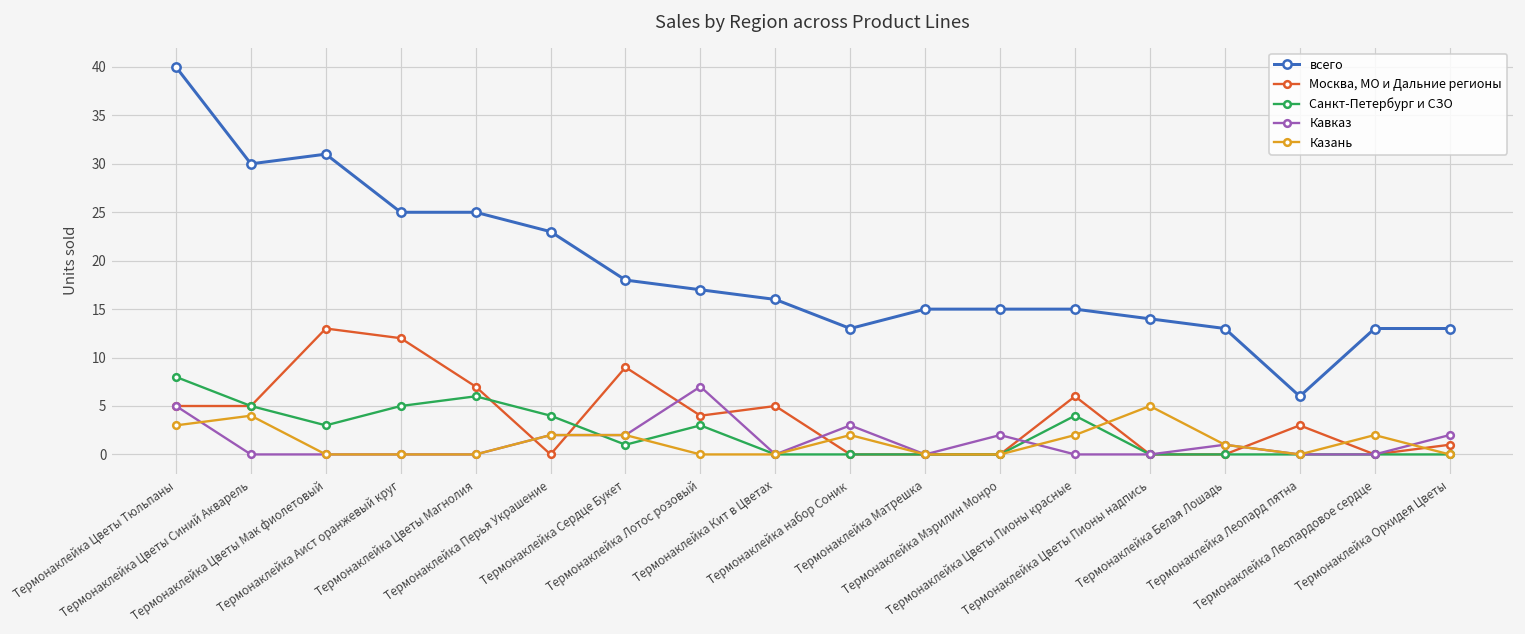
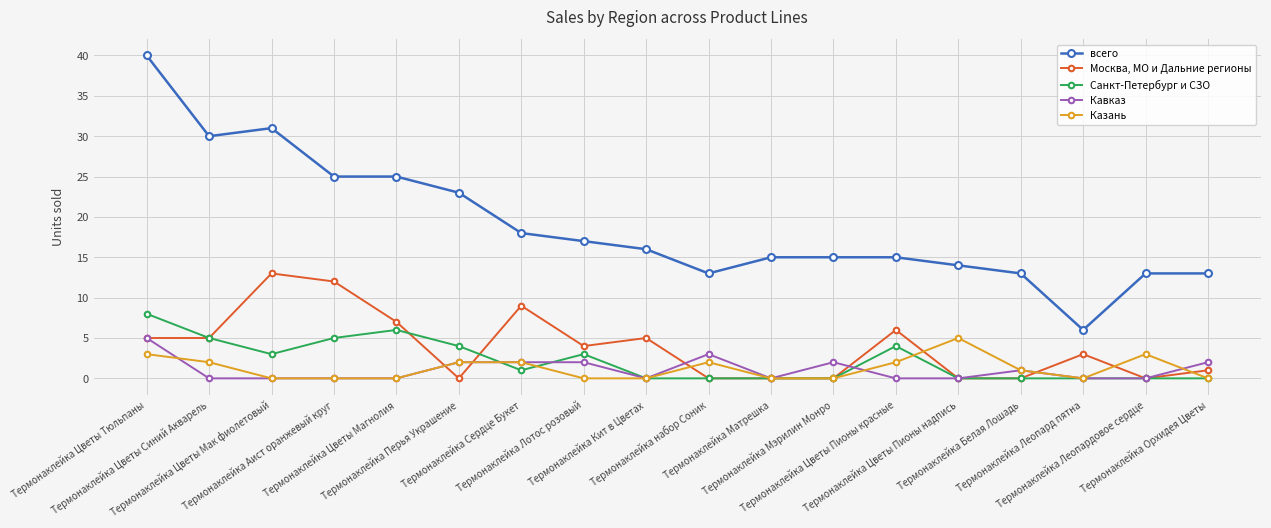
  {
    "всего": {
      "Термонаклейка Цветы Тюльпаны": 40,
      "Термонаклейка Цветы Синий Акварель": 30,
      "Термонаклейка Цветы Мак фиолетовый": 31,
      "Термонаклейка Аист оранжевый круг": 25,
      "Термонаклейка Цветы Магнолия": 25,
      "Термонаклейка Перья Украшение": 23,
      "Термонаклейка Сердце Букет": 18,
      "Термонаклейка Лотос розовый": 17,
      "Термонаклейка Кит в Цветах": 16,
      "Термонаклейка набор Соник": 13,
      "Термонаклейка Матрешка": 15,
      "Термонаклейка Мэрилин Монро": 15,
      "Термонаклейка Цветы Пионы красные": 15,
      "Термонаклейка Цветы Пионы надпись": 14,
      "Термонаклейка Белая Лошадь": 13,
      "Термонаклейка Леопард пятна": 6,
      "Термонаклейка Леопардовое сердце": 13,
      "Термонаклейка Орхидея Цветы": 13
    },
    "Москва, МО и Дальние регионы": {
      "Термонаклейка Цветы Мак фиолетовый": 13,
      "Термонаклейка Аист оранжевый круг": 12,
      "Термонаклейка Цветы Магнолия": 7,
      "Термонаклейка Перья Украшение": 0,
      "Термонаклейка Сердце Букет": 9,
      "Термонаклейка Лотос розовый": 4,
      "Термонаклейка Кит в Цветах": 5,
      "Термонаклейка Цветы Пионы красные": 6,
      "Термонаклейка Леопард пятна": 3,
      "Термонаклейка Орхидея Цветы": 1
    },
    "Санкт-Петербург и СЗО": {
      "Термонаклейка Цветы Тюльпаны": 8,
      "Термонаклейка Цветы Мак фиолетовый": 3,
      "Термонаклейка Аист оранжевый круг": 5,
      "Термонаклейка Цветы Магнолия": 6,
      "Термонаклейка Перья Украшение": 4,
      "Термонаклейка Сердце Букет": 1,
      "Термонаклейка Лотос розовый": 3,
      "Термонаклейка Цветы Пионы красные": 4
    },
    "Кавказ": {
      "Термонаклейка Цветы Синий Акварель": 0,
-     "Термонаклейка Лотос розовый": 7,
+     "Термонаклейка Лотос розовый": 2,
      "Термонаклейка набор Соник": 3,
      "Термонаклейка Мэрилин Монро": 2,
      "Термонаклейка Цветы Пионы красные": 0,
      "Термонаклейка Орхидея Цветы": 2
    },
    "Казань": {
      "Термонаклейка Цветы Тюльпаны": 3,
-     "Термонаклейка Цветы Синий Акварель": 4,
+     "Термонаклейка Цветы Синий Акварель": 2,
      "Термонаклейка Лотос розовый": 0,
      "Термонаклейка набор Соник": 2,
      "Термонаклейка Цветы Пионы красные": 2,
      "Термонаклейка Цветы Пионы надпись": 5,
-     "Термонаклейка Леопардовое сердце": 2
+     "Термонаклейка Леопардовое сердце": 3
    }
  }
